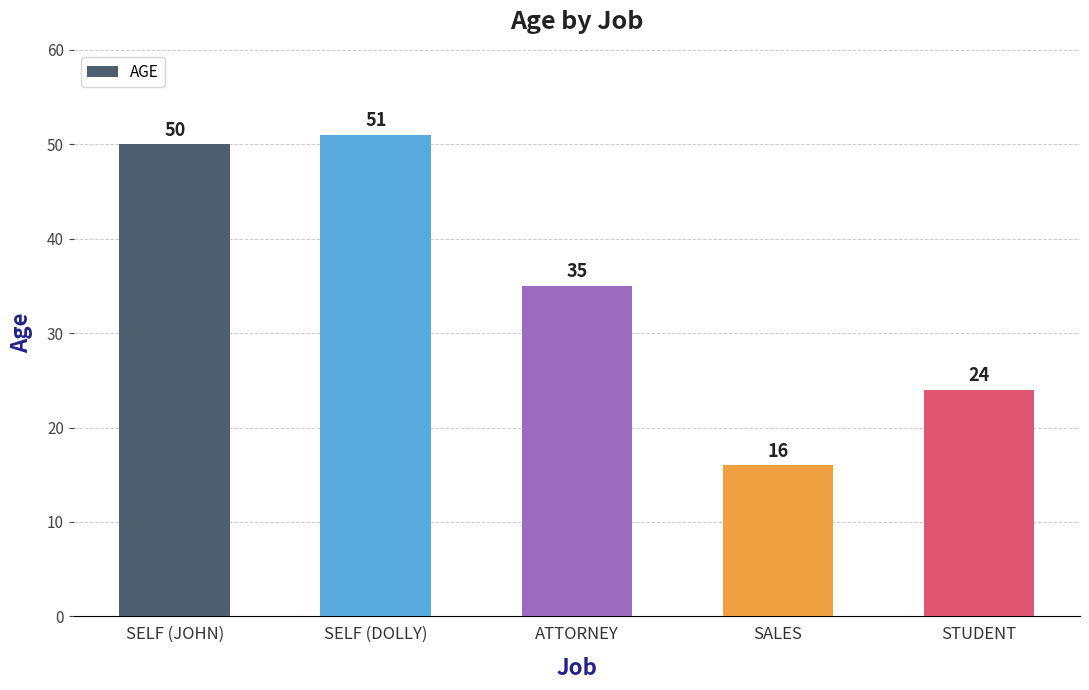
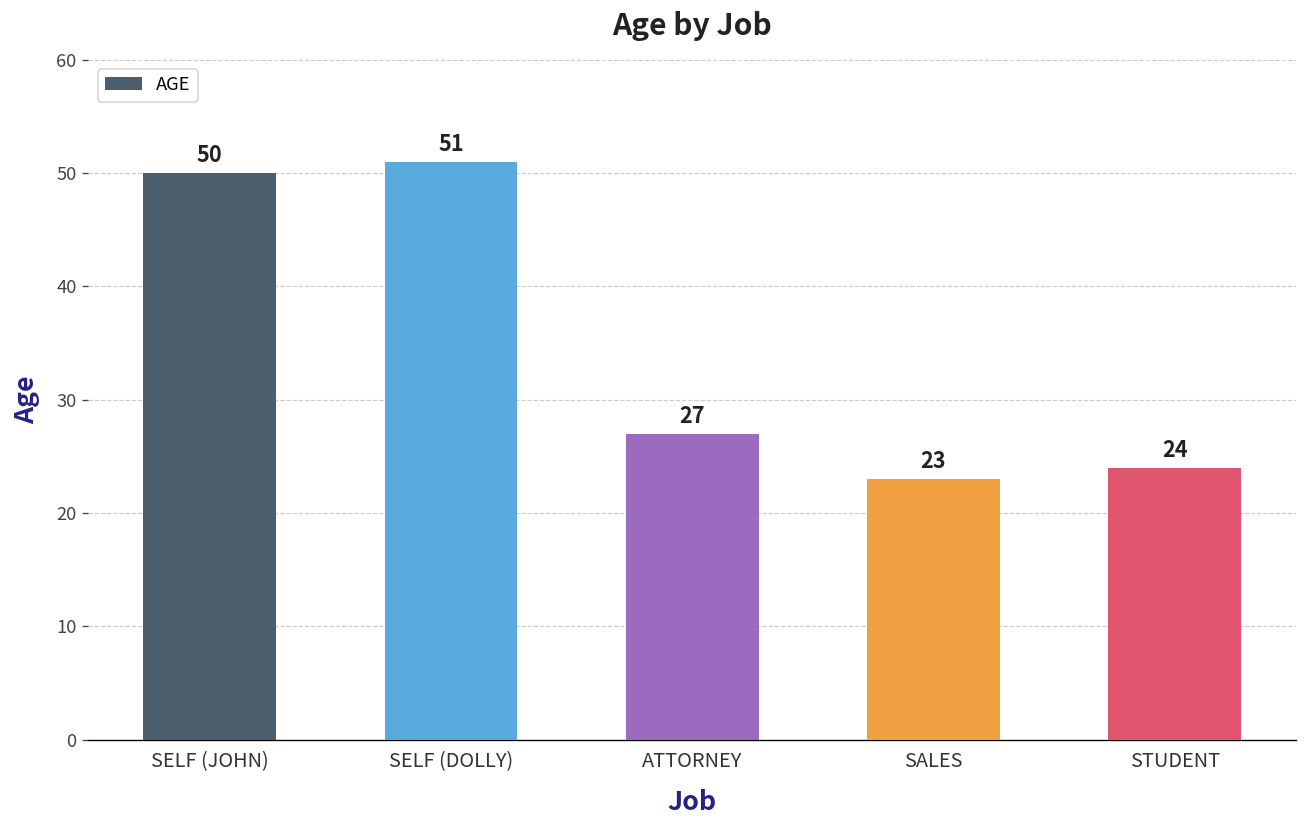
  {
    "SELF (JOHN)": 50,
    "SELF (DOLLY)": 51,
-   "ATTORNEY": 35,
-   "SALES": 16,
+   "ATTORNEY": 27,
+   "SALES": 23,
    "STUDENT": 24
  }
